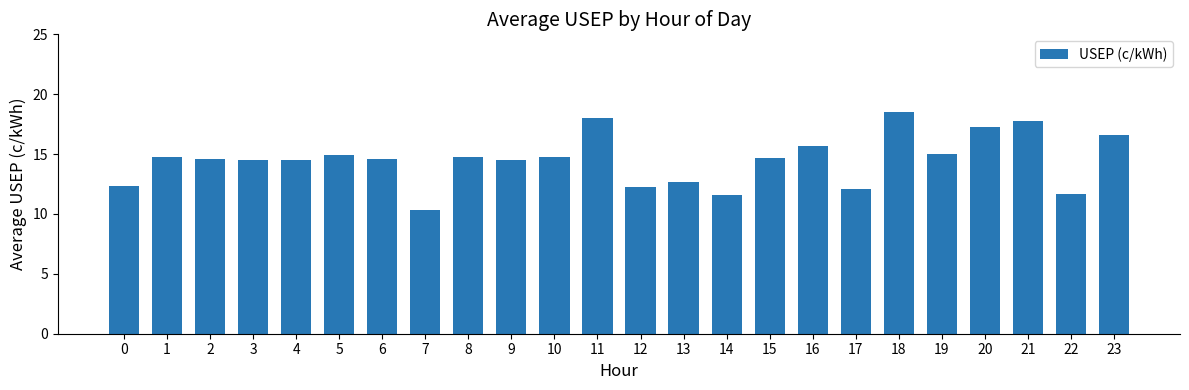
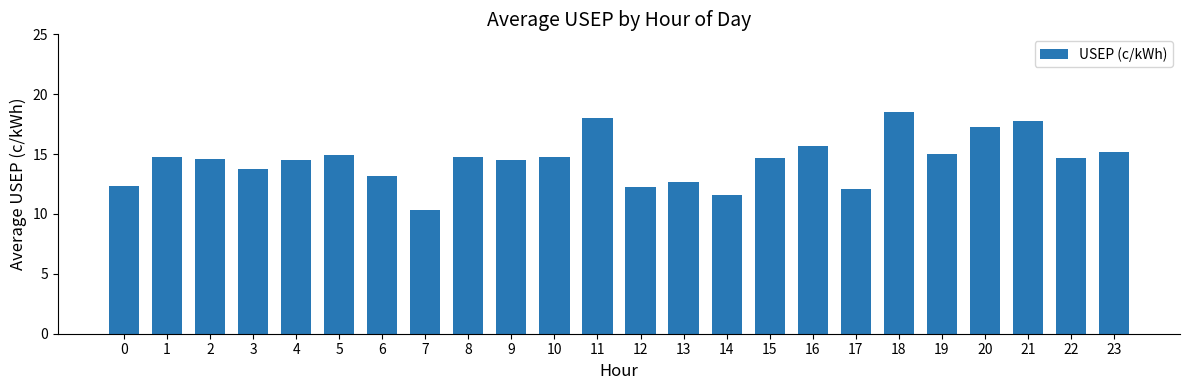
  {
    "0": 12.3,
    "1": 14.7,
    "2": 14.6,
-   "3": 14.5,
+   "3": 13.7,
    "4": 14.5,
    "5": 14.9,
-   "6": 14.6,
+   "6": 13.2,
    "7": 10.3,
    "8": 14.8,
    "9": 14.5,
    "10": 14.7,
    "11": 18.0,
    "12": 12.3,
    "13": 12.7,
    "14": 11.6,
    "15": 14.7,
    "16": 15.7,
    "17": 12.1,
    "18": 18.5,
    "19": 15.0,
    "20": 17.2,
    "21": 17.8,
-   "22": 11.7,
-   "23": 16.6
+   "22": 14.7,
+   "23": 15.2
  }
